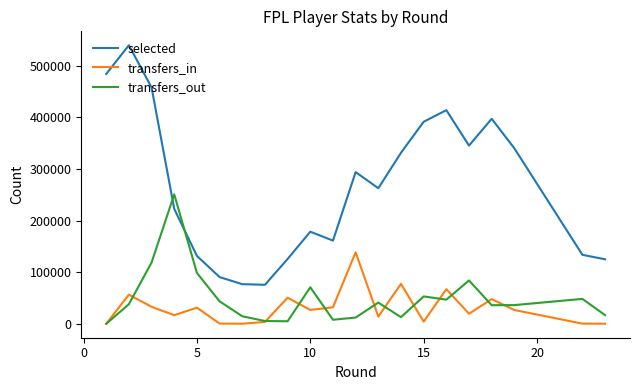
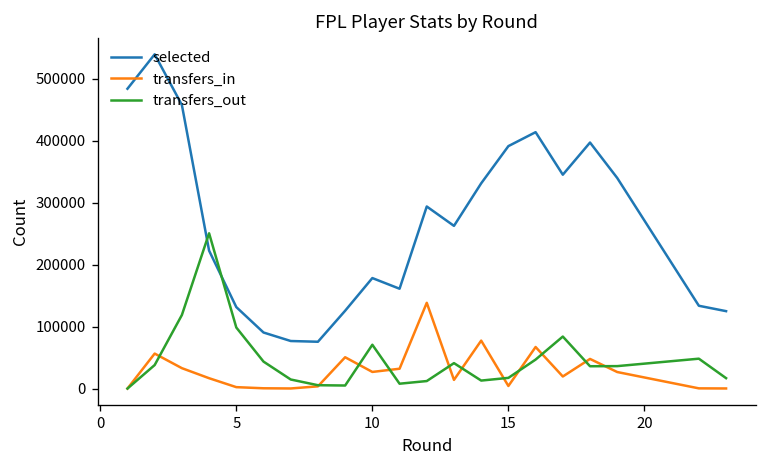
  {
    "selected": {
      "5": 130000,
      "10": 180000,
      "15": 390000
    },
    "transfers_in": {
-     "5": 30000,
+     "5": 0,
      "10": 30000,
      "15": 0
    },
    "transfers_out": {
      "5": 100000,
      "10": 70000,
-     "15": 50000
+     "15": 20000
    }
  }
